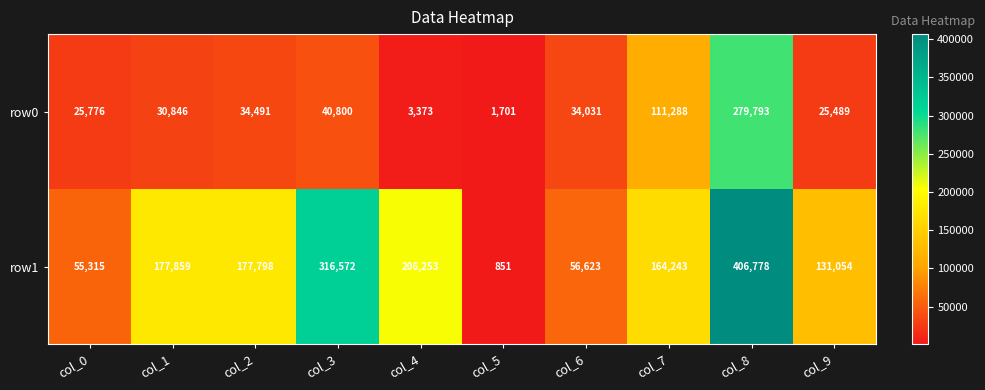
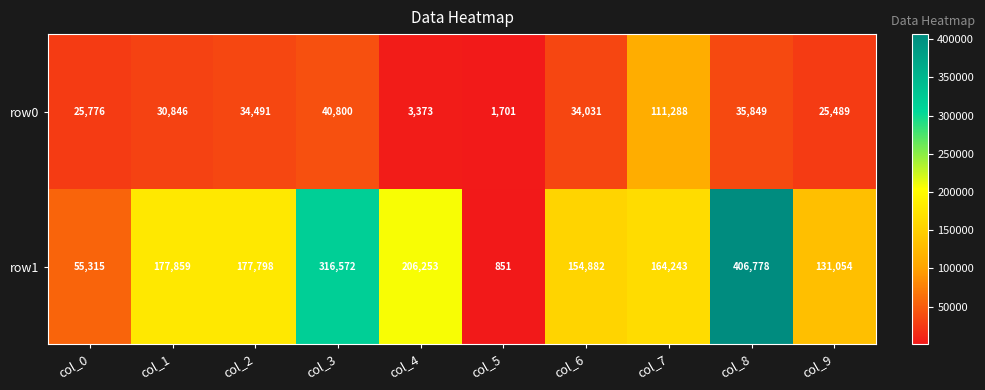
  {
    "row0": {
      "col_0": "25,776",
      "col_1": "30,846",
      "col_2": "34,491",
      "col_3": "40,800",
      "col_4": "3,373",
      "col_5": "1,701",
      "col_6": "34,031",
      "col_7": "111,288",
-     "col_8": "279,793",
+     "col_8": "35,849",
      "col_9": "25,489"
    },
    "row1": {
      "col_0": "55,315",
      "col_1": "177,859",
      "col_2": "177,798",
      "col_3": "316,572",
      "col_4": "206,253",
      "col_5": "851",
-     "col_6": "56,623",
+     "col_6": "154,882",
      "col_7": "164,243",
      "col_8": "406,778",
      "col_9": "131,054"
    }
  }
